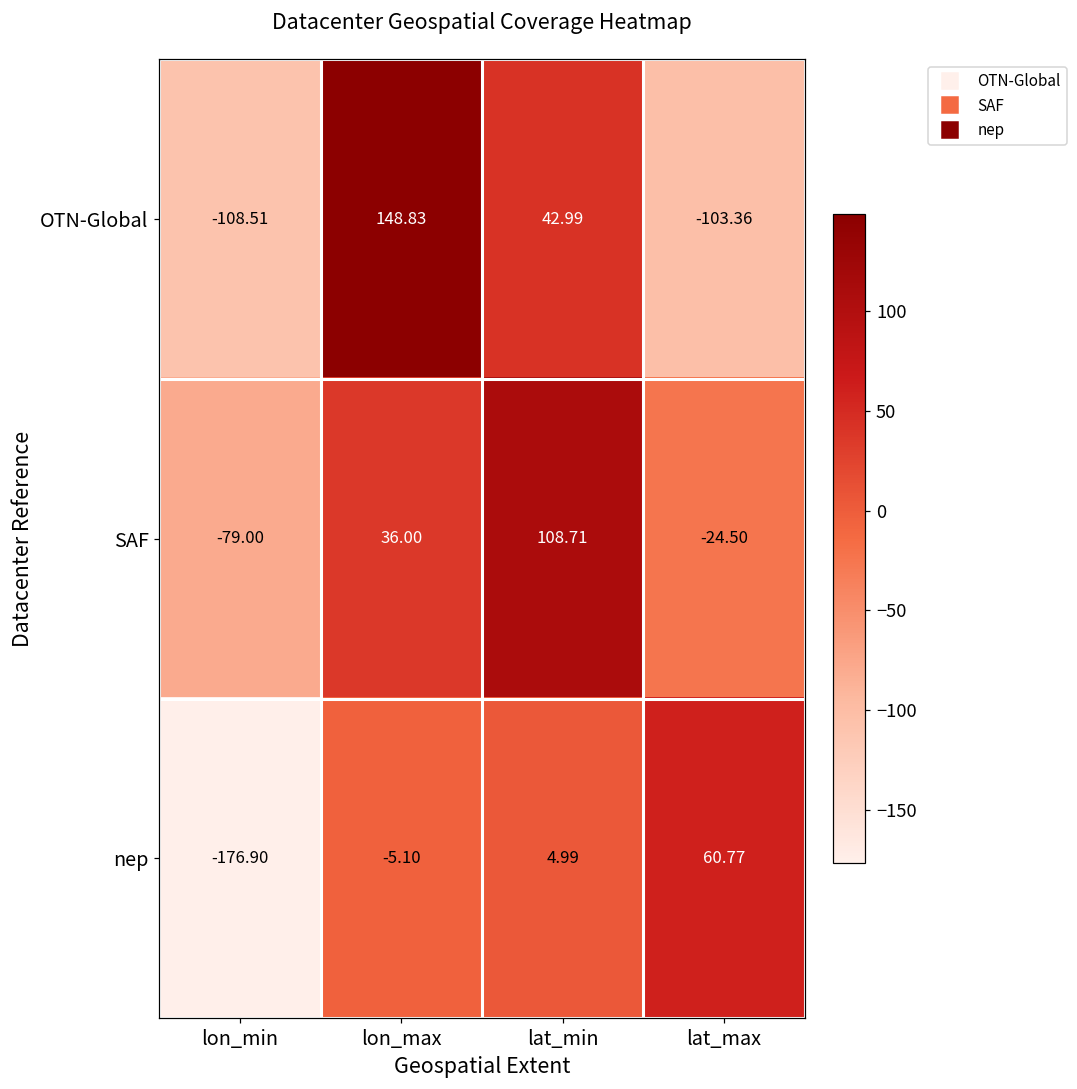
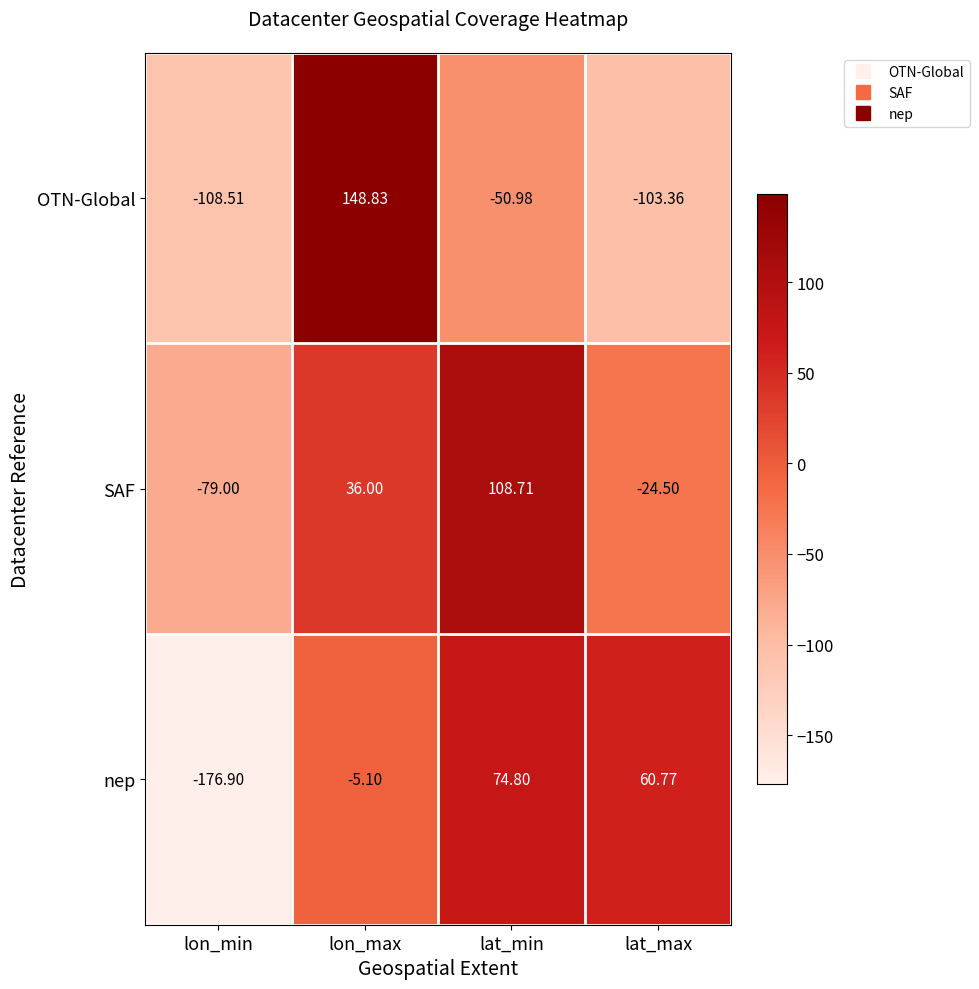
  {
    "OTN-Global": {
      "lon_min": -108.51,
      "lon_max": 148.83,
-     "lat_min": 42.99,
+     "lat_min": -50.98,
      "lat_max": -103.36
    },
    "SAF": {
      "lon_min": -79.00,
      "lon_max": 36.00,
      "lat_min": 108.71,
      "lat_max": -24.50
    },
    "nep": {
      "lon_min": -176.90,
      "lon_max": -5.10,
-     "lat_min": 4.99,
+     "lat_min": 74.80,
      "lat_max": 60.77
    }
  }
